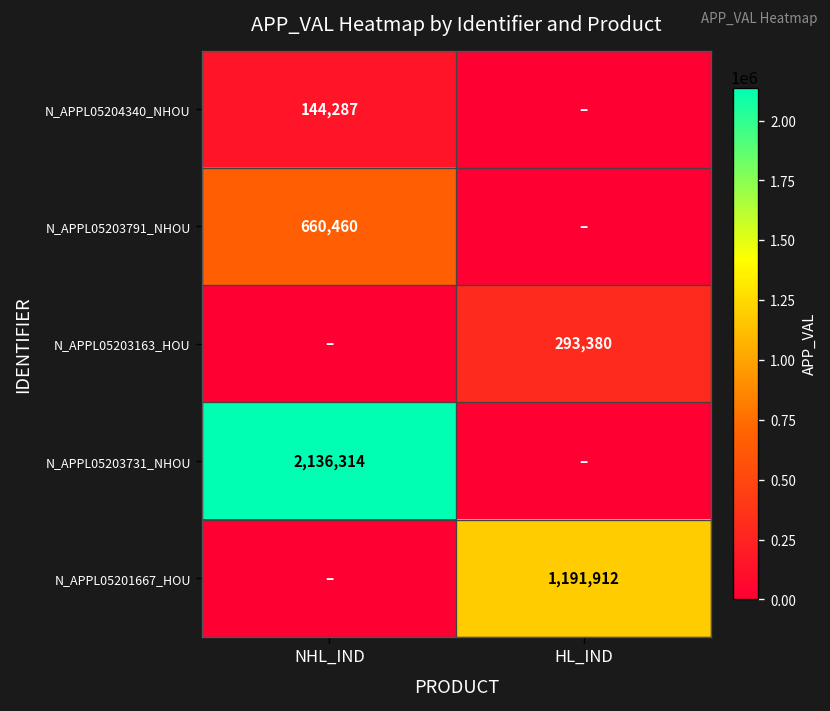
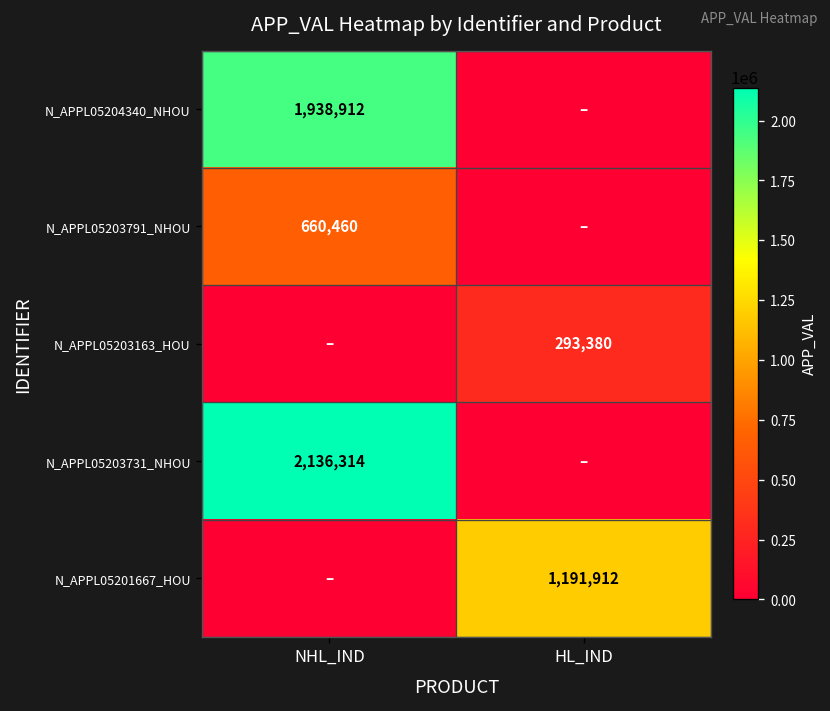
  {
    "N_APPL05204340_NHOU": {
-     "NHL_IND": "144,287"
+     "NHL_IND": "1,938,912"
    },
    "N_APPL05203791_NHOU": {
      "NHL_IND": "660,460"
    },
    "N_APPL05203163_HOU": {
      "HL_IND": "293,380"
    },
    "N_APPL05203731_NHOU": {
      "NHL_IND": "2,136,314"
    },
    "N_APPL05201667_HOU": {
      "HL_IND": "1,191,912"
    }
  }
